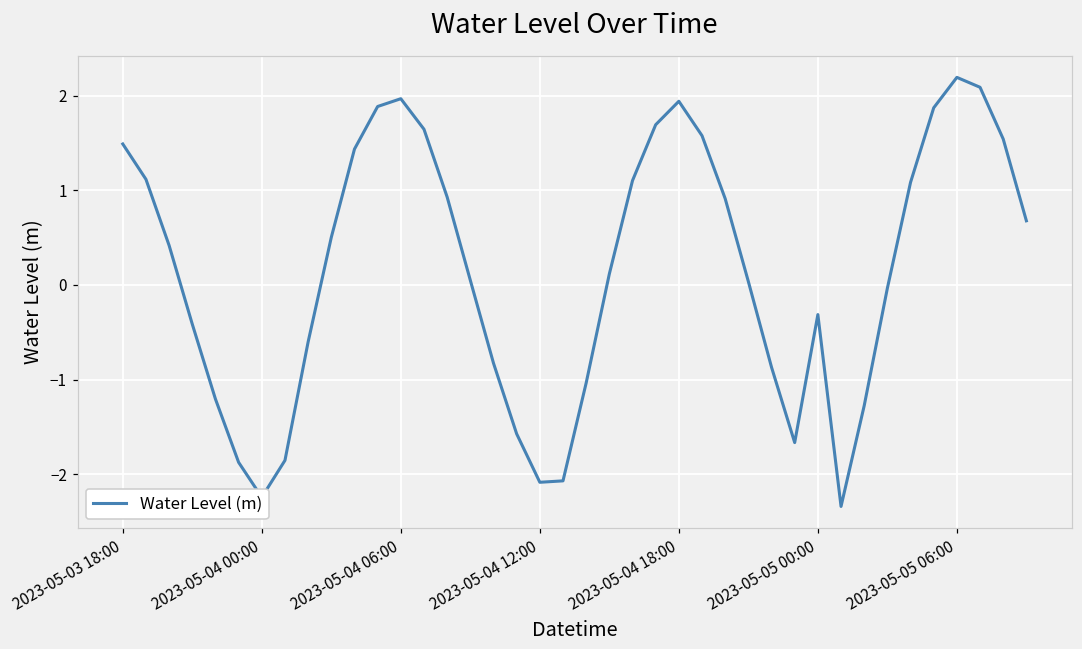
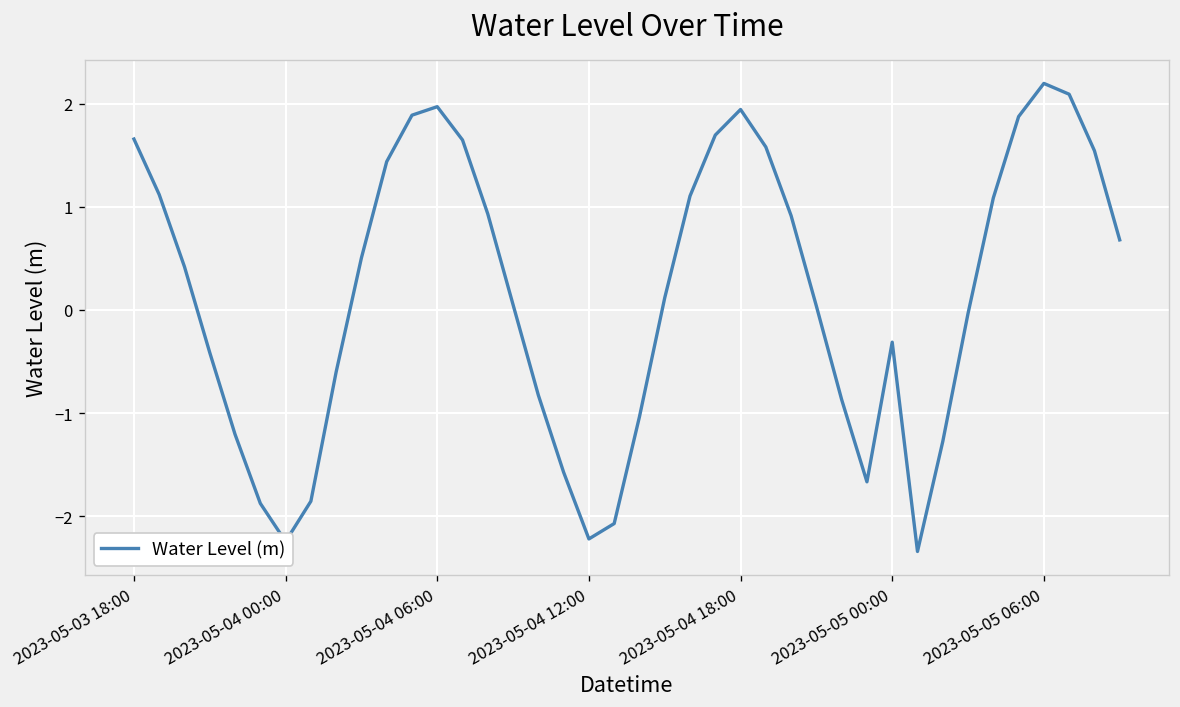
  {
-   "2023-05-03 18:00": 1.5,
+   "2023-05-03 18:00": 1.7,
    "2023-05-04 06:00": 2.0,
-   "2023-05-04 12:00": -2.1,
+   "2023-05-04 12:00": -2.2,
    "2023-05-04 18:00": 1.9,
    "2023-05-05 00:00": -0.3,
    "2023-05-05 06:00": 2.2
  }
